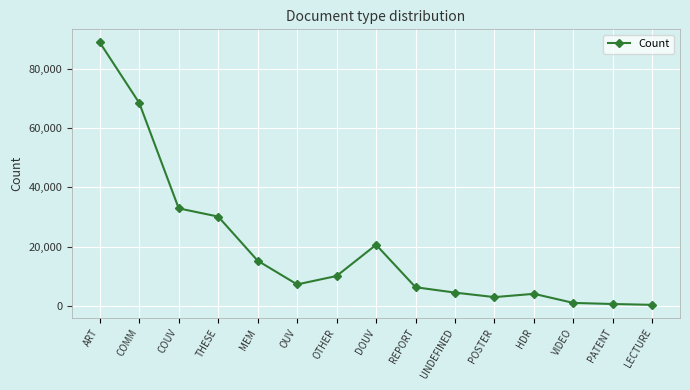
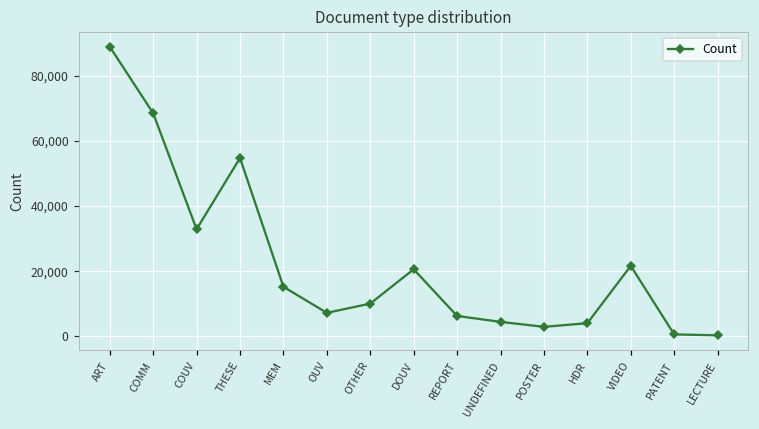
  {
    "ART": "89,000",
    "COMM": "68,000",
    "COUV": "33,000",
-   "THESE": "30,000",
+   "THESE": "55,000",
    "MEM": "15,000",
    "OUV": "7,000",
    "OTHER": "10,000",
    "DOUV": "21,000",
    "REPORT": "6,000",
    "UNDEFINED": "4,000",
    "POSTER": "3,000",
    "HDR": "4,000",
-   "VIDEO": "1,000",
+   "VIDEO": "22,000",
    "PATENT": "1,000",
    "LECTURE": "0"
  }
